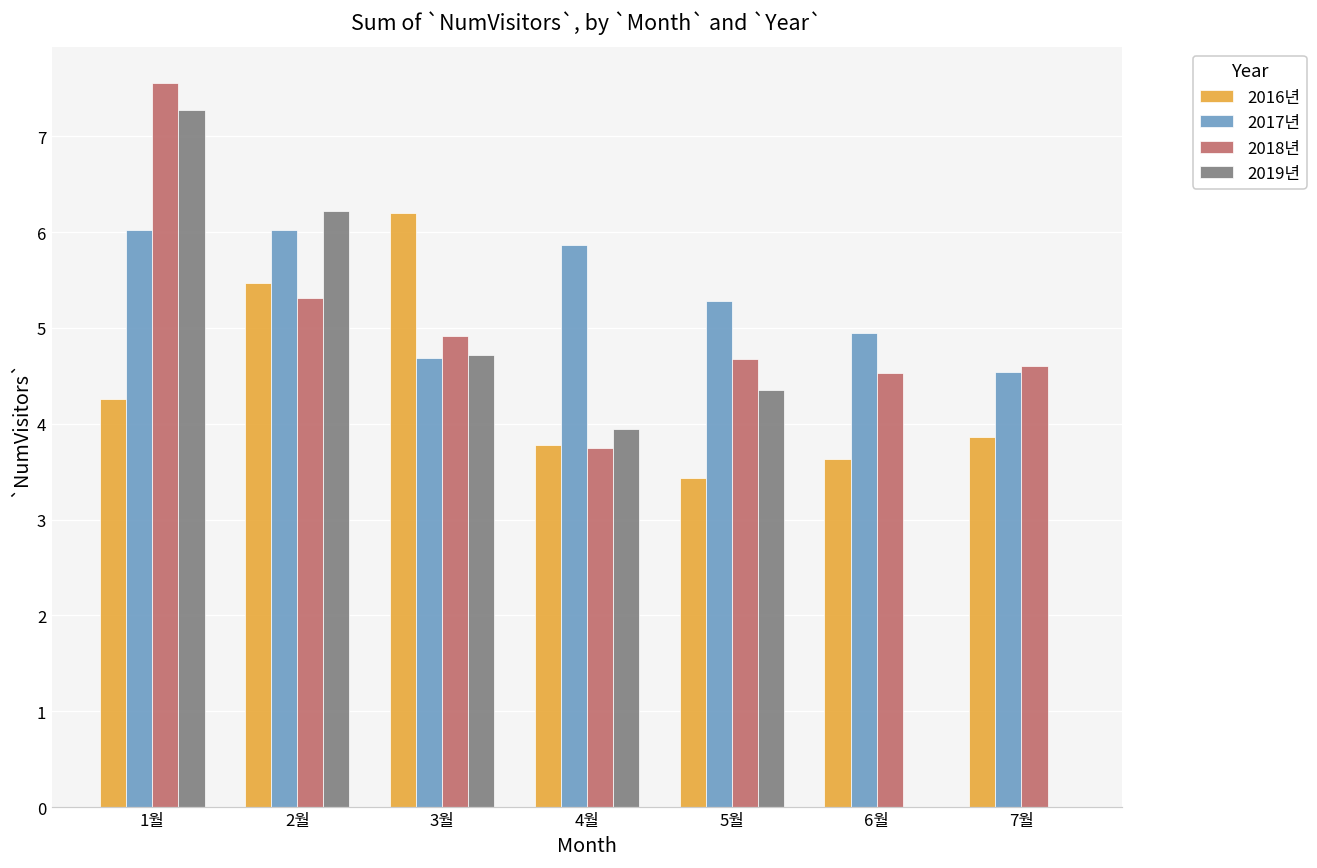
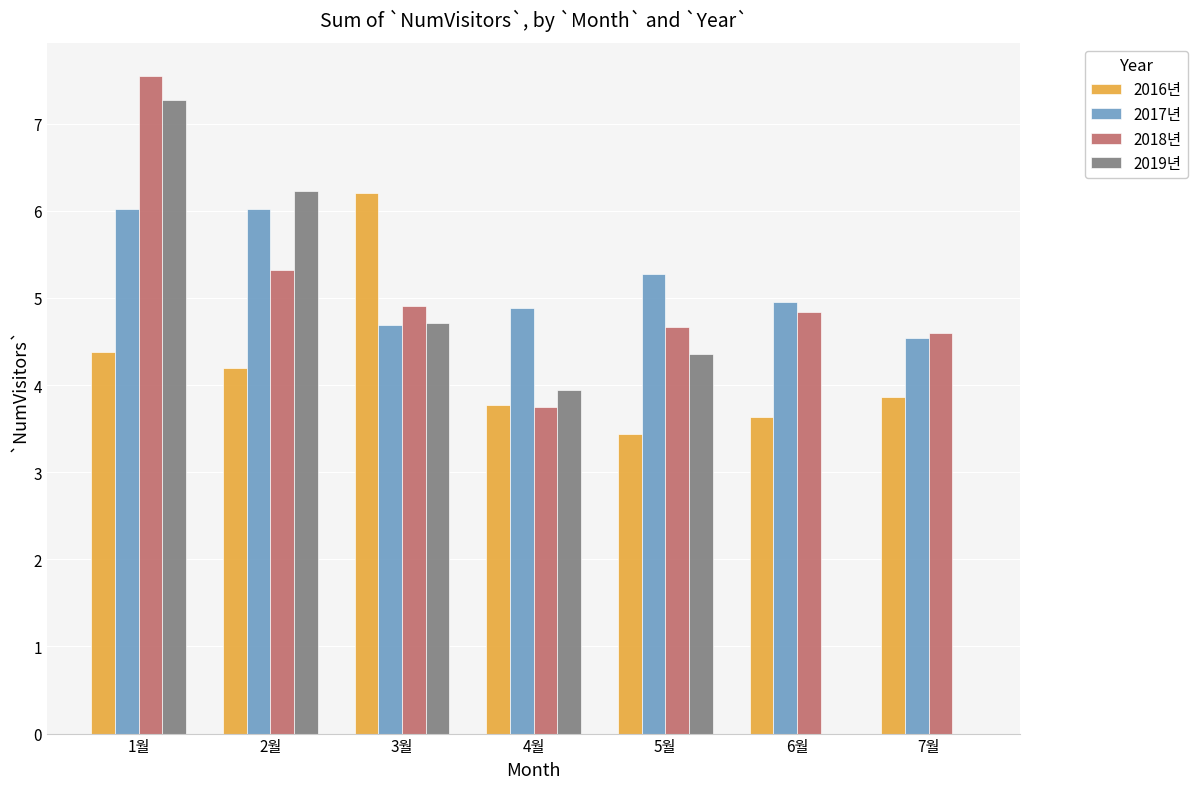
  {
    "2016년": {
-     "1월": 4.3,
-     "2월": 5.5,
+     "1월": 4.4,
+     "2월": 4.2,
      "3월": 6.2,
      "4월": 3.8,
      "5월": 3.4,
      "6월": 3.6,
      "7월": 3.9
    },
    "2017년": {
      "1월": 6.0,
      "2월": 6.0,
      "3월": 4.7,
-     "4월": 5.9,
+     "4월": 4.9,
      "5월": 5.3,
      "6월": 4.9,
      "7월": 4.5
    },
    "2018년": {
      "1월": 7.6,
      "2월": 5.3,
      "3월": 4.9,
      "4월": 3.7,
      "5월": 4.7,
-     "6월": 4.5,
+     "6월": 4.8,
      "7월": 4.6
    },
    "2019년": {
      "1월": 7.3,
      "2월": 6.2,
      "3월": 4.7,
      "4월": 3.9,
      "5월": 4.4,
      "6월": 0.0,
      "7월": 0.0
    }
  }
